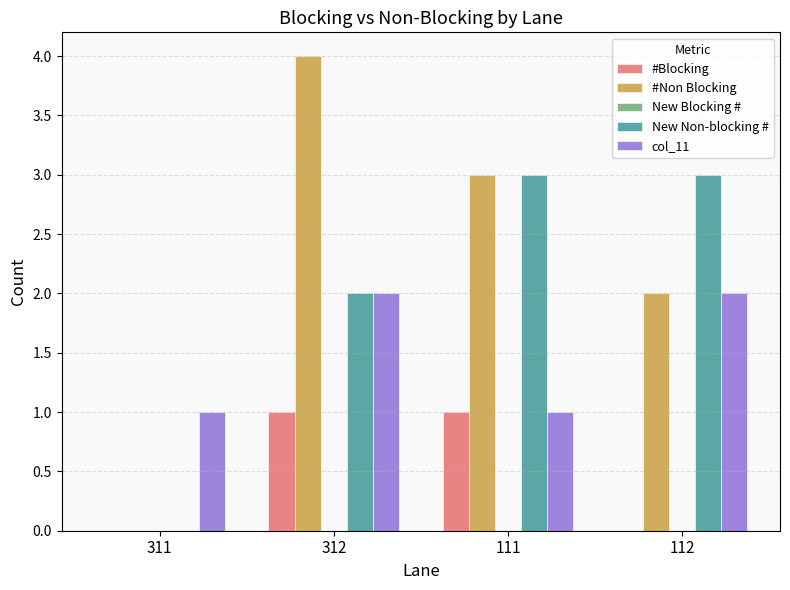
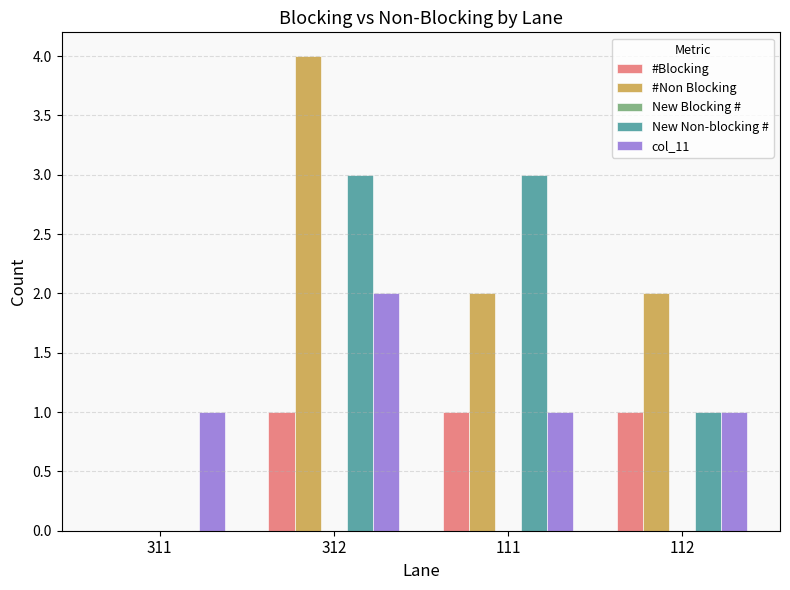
  {
    "#Blocking": {
      "311": 0,
      "312": 1,
      "111": 1,
-     "112": 0
+     "112": 1
    },
    "#Non Blocking": {
      "311": 0,
      "312": 4,
-     "111": 3,
+     "111": 2,
      "112": 2
    },
    "New Blocking #": {
      "311": 0,
      "312": 0,
      "111": 0,
      "112": 0
    },
    "New Non-blocking #": {
      "311": 0,
-     "312": 2,
+     "312": 3,
      "111": 3,
-     "112": 3
+     "112": 1
    },
    "col_11": {
      "311": 1,
      "312": 2,
      "111": 1,
-     "112": 2
+     "112": 1
    }
  }
